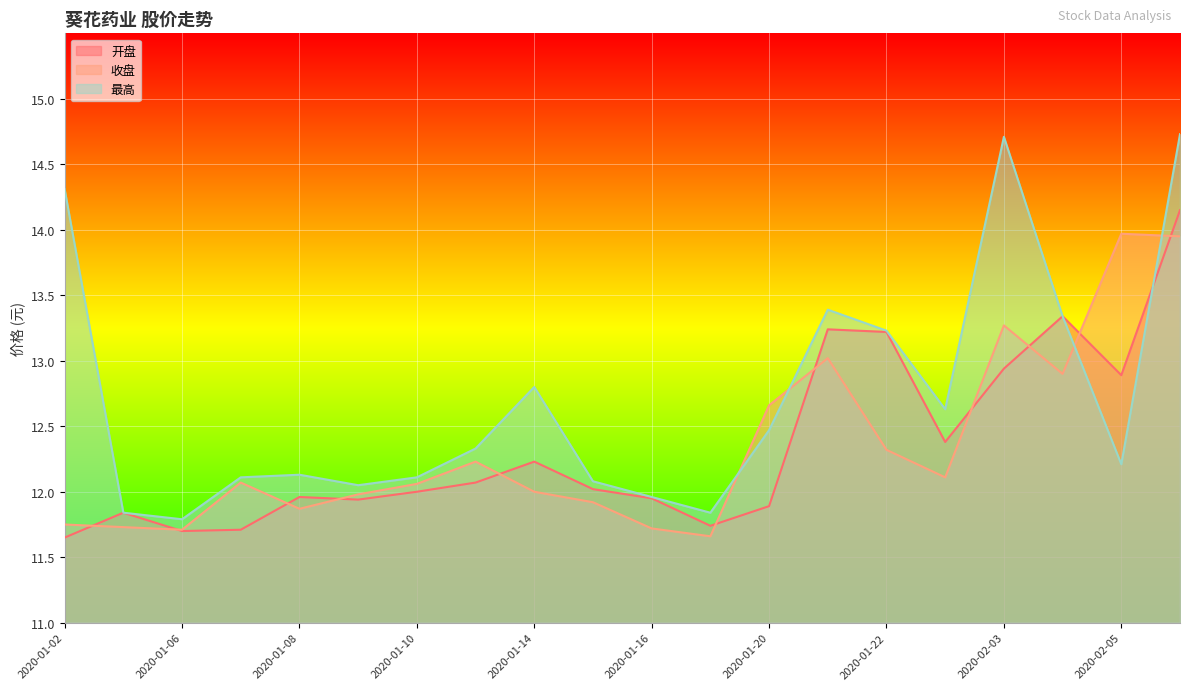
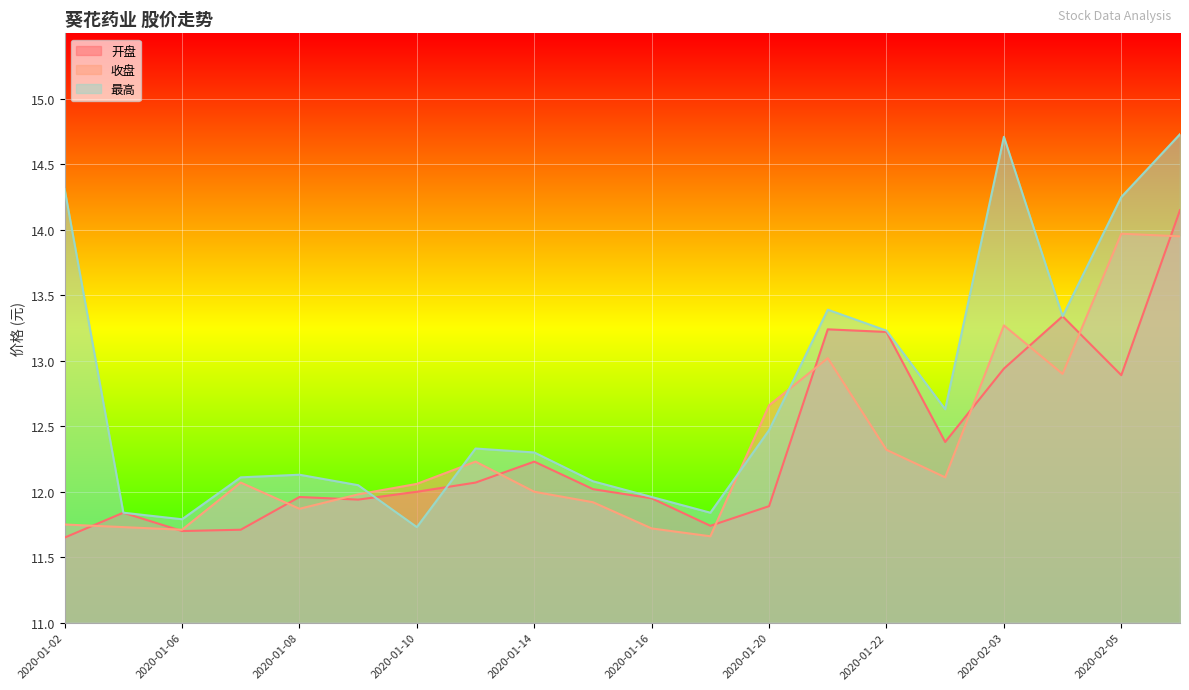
  {
    "最高": {
      "2020-01-02": 14.31,
      "2020-01-06": 11.79,
      "2020-01-08": 12.13,
-     "2020-01-10": 12.11,
-     "2020-01-14": 12.8,
+     "2020-01-10": 11.73,
+     "2020-01-14": 12.3,
      "2020-01-20": 12.47,
      "2020-02-03": 14.71,
-     "2020-02-05": 12.21
+     "2020-02-05": 14.25
    }
  }
